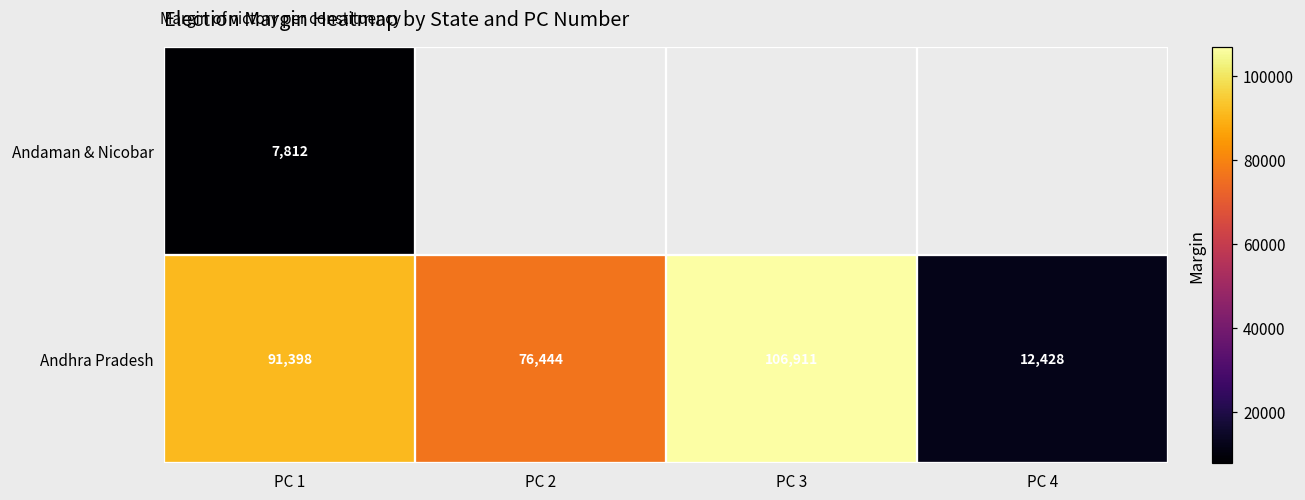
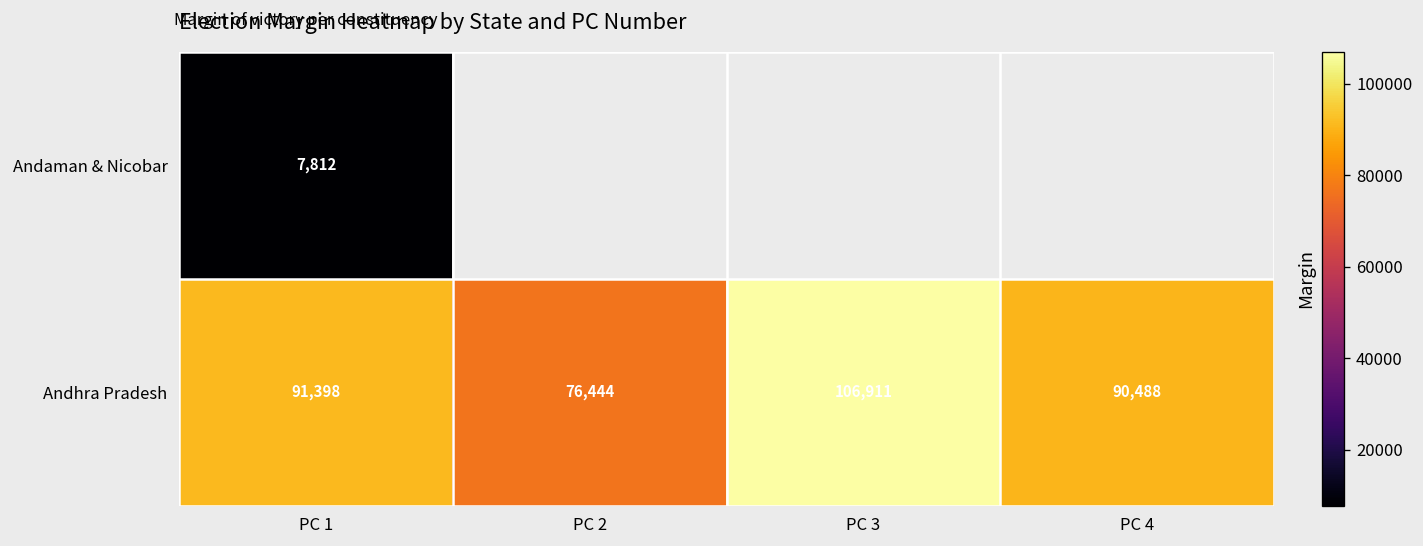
  {
    "Andaman & Nicobar": {
      "PC 1": "7,812"
    },
    "Andhra Pradesh": {
      "PC 1": "91,398",
      "PC 2": "76,444",
      "PC 3": "106,911",
-     "PC 4": "12,428"
+     "PC 4": "90,488"
    }
  }
